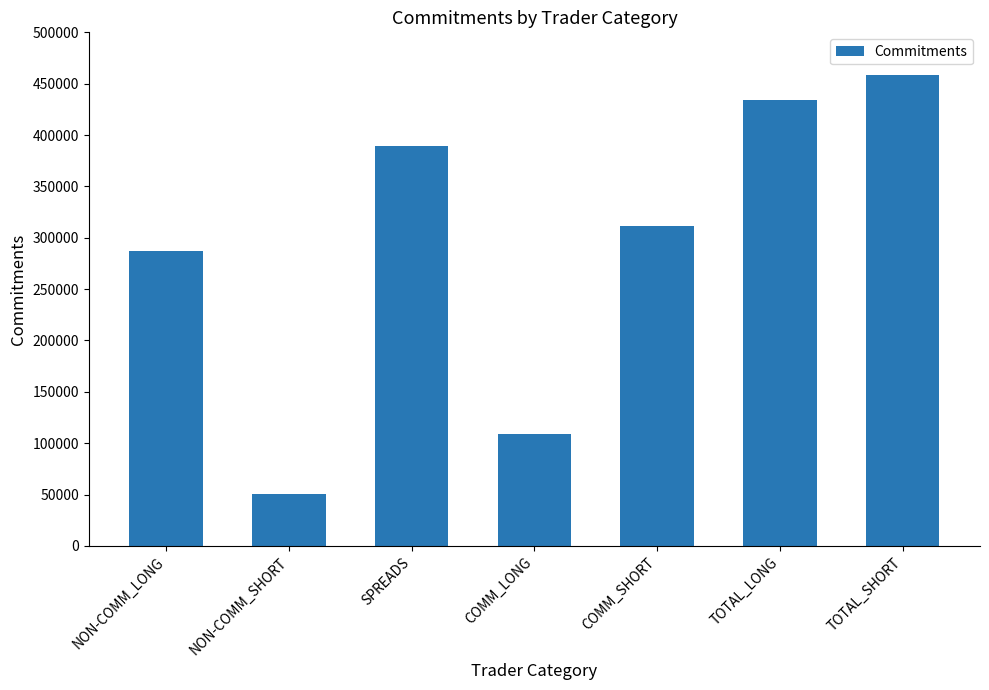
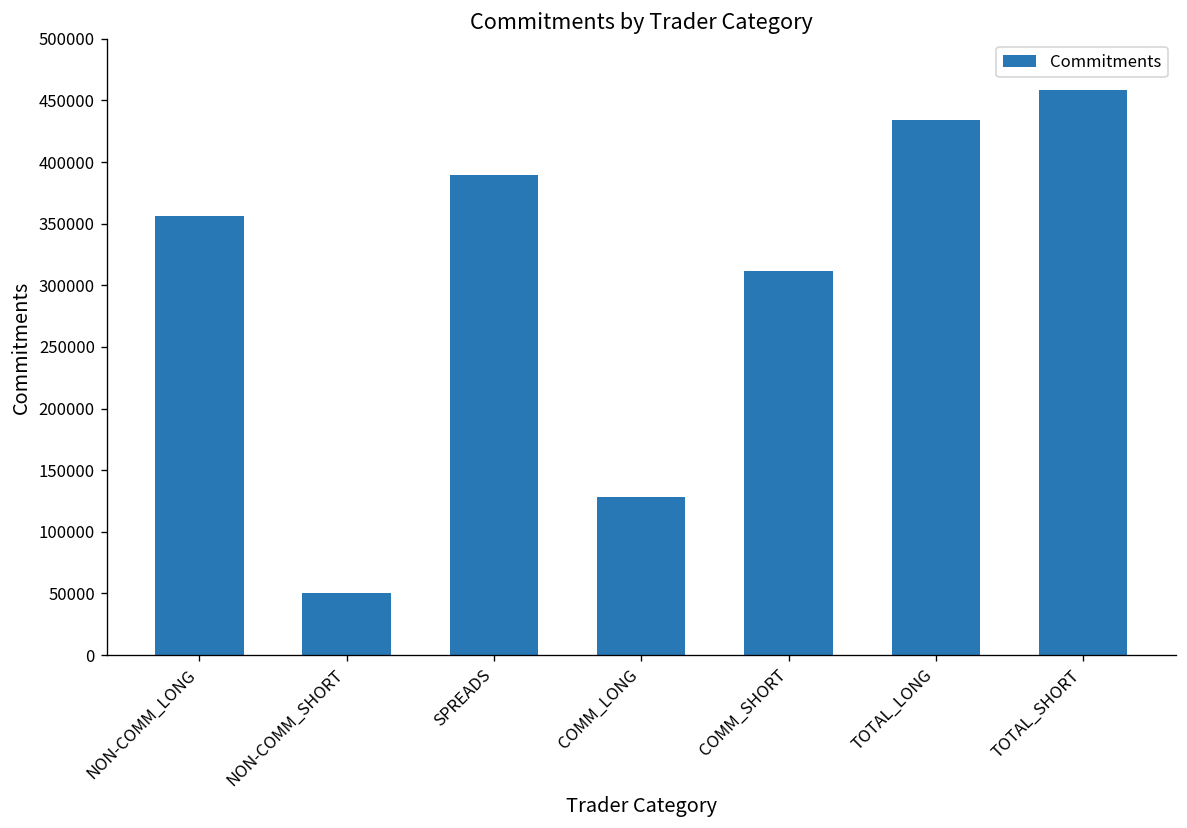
  {
-   "NON-COMM_LONG": 287000,
+   "NON-COMM_LONG": 356000,
    "NON-COMM_SHORT": 50000,
    "SPREADS": 390000,
-   "COMM_LONG": 109000,
+   "COMM_LONG": 128000,
    "COMM_SHORT": 312000,
    "TOTAL_LONG": 434000,
    "TOTAL_SHORT": 458000
  }
